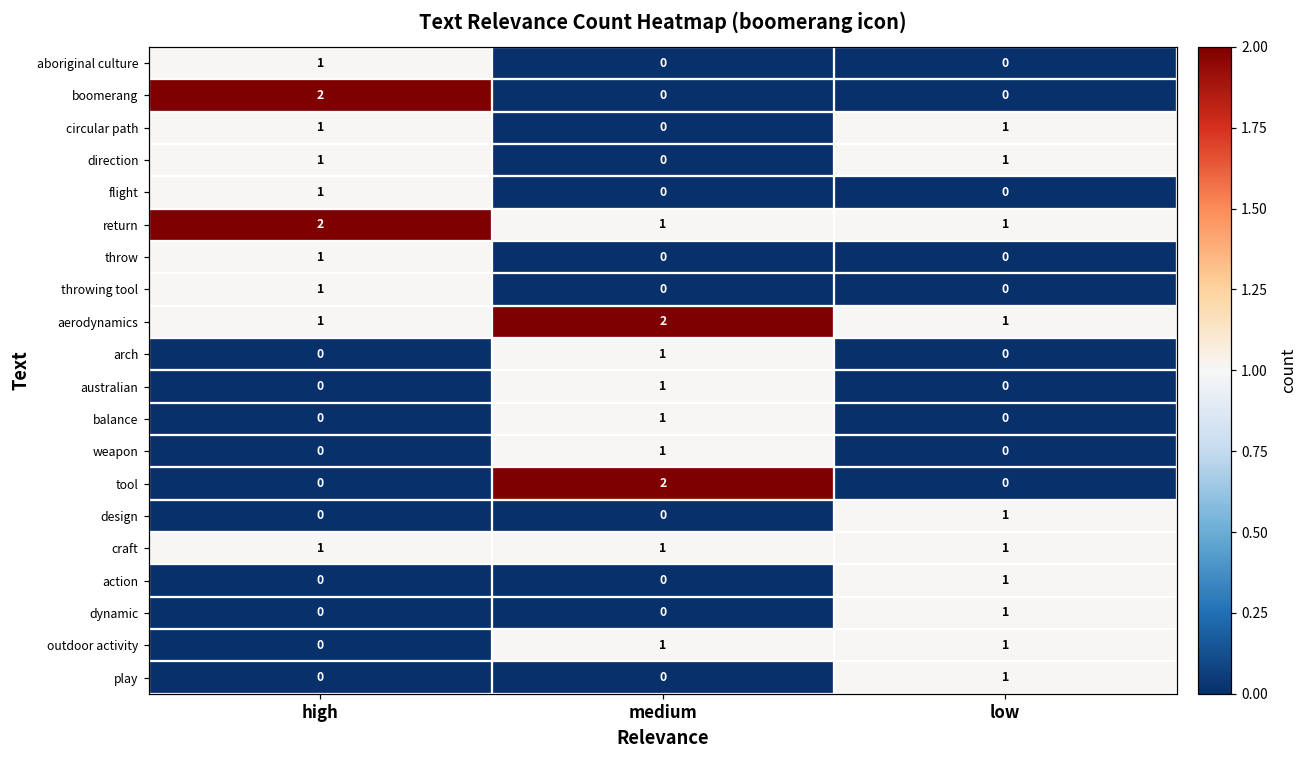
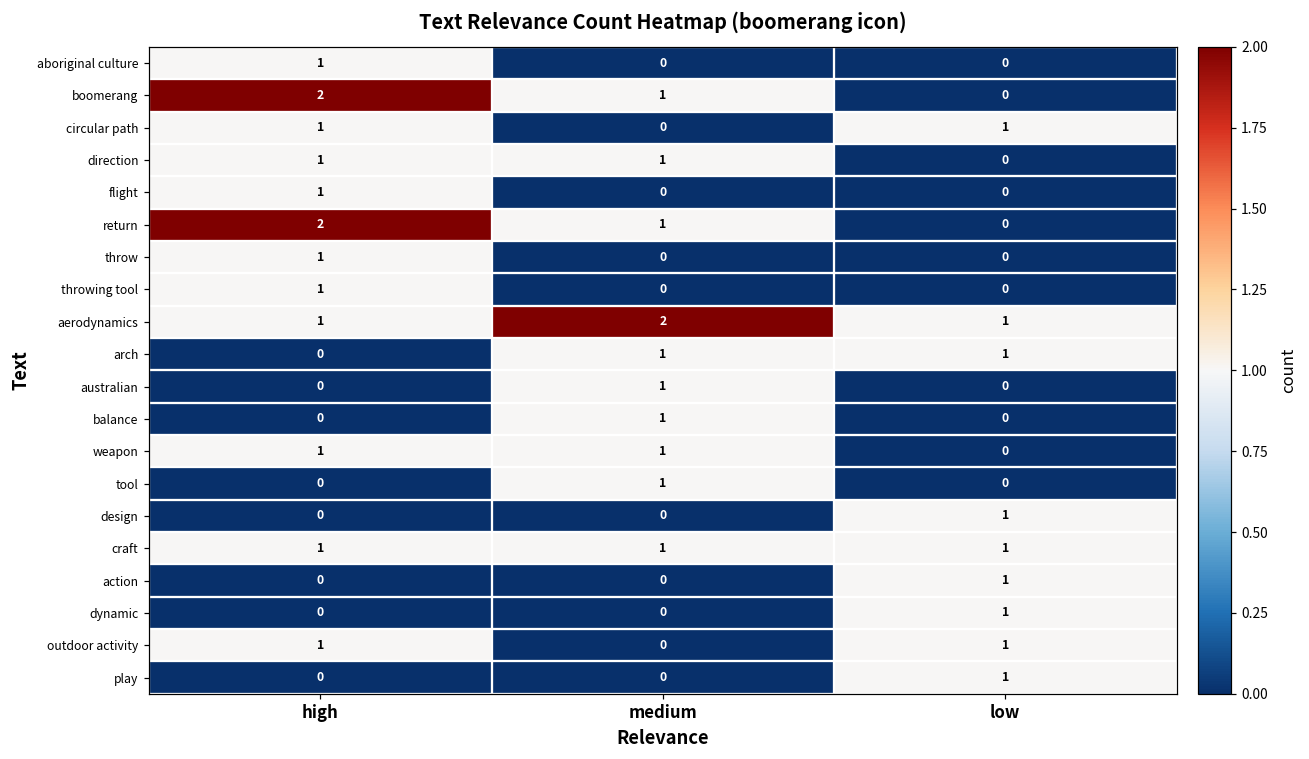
  {
    "aboriginal culture": {
      "high": 1,
      "medium": 0,
      "low": 0
    },
    "boomerang": {
      "high": 2,
-     "medium": 0,
+     "medium": 1,
      "low": 0
    },
    "circular path": {
      "high": 1,
      "medium": 0,
      "low": 1
    },
    "direction": {
      "high": 1,
-     "medium": 0,
-     "low": 1
+     "medium": 1,
+     "low": 0
    },
    "flight": {
      "high": 1,
      "medium": 0,
      "low": 0
    },
    "return": {
      "high": 2,
      "medium": 1,
-     "low": 1
+     "low": 0
    },
    "throw": {
      "high": 1,
      "medium": 0,
      "low": 0
    },
    "throwing tool": {
      "high": 1,
      "medium": 0,
      "low": 0
    },
    "aerodynamics": {
      "high": 1,
      "medium": 2,
      "low": 1
    },
    "arch": {
      "high": 0,
      "medium": 1,
-     "low": 0
+     "low": 1
    },
    "australian": {
      "high": 0,
      "medium": 1,
      "low": 0
    },
    "balance": {
      "high": 0,
      "medium": 1,
      "low": 0
    },
    "weapon": {
-     "high": 0,
+     "high": 1,
      "medium": 1,
      "low": 0
    },
    "tool": {
      "high": 0,
-     "medium": 2,
+     "medium": 1,
      "low": 0
    },
    "design": {
      "high": 0,
      "medium": 0,
      "low": 1
    },
    "craft": {
      "high": 1,
      "medium": 1,
      "low": 1
    },
    "action": {
      "high": 0,
      "medium": 0,
      "low": 1
    },
    "dynamic": {
      "high": 0,
      "medium": 0,
      "low": 1
    },
    "outdoor activity": {
-     "high": 0,
-     "medium": 1,
+     "high": 1,
+     "medium": 0,
      "low": 1
    },
    "play": {
      "high": 0,
      "medium": 0,
      "low": 1
    }
  }
